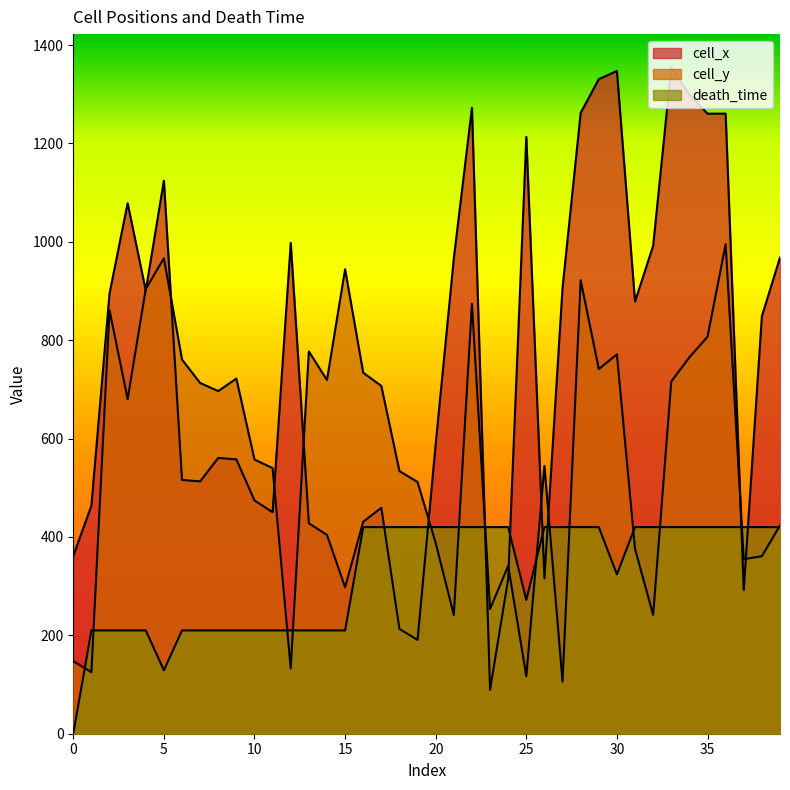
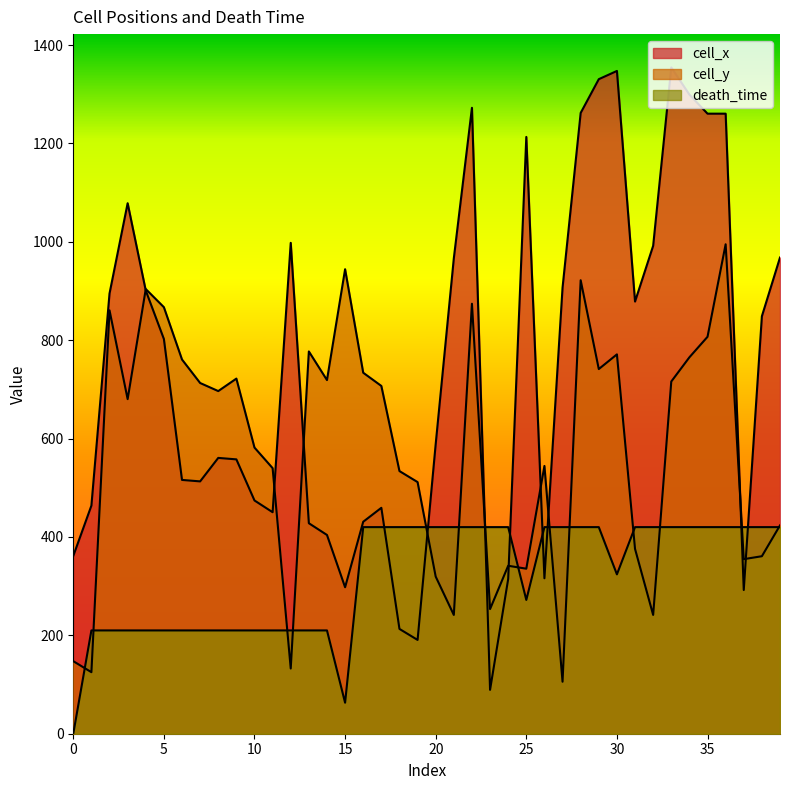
  {
    "cell_x": {
      "0": 360,
-     "5": 1120,
+     "5": 800,
      "10": 470,
      "15": 300,
      "20": 590,
      "25": 1210,
      "30": 1350,
      "35": 1260
    },
    "cell_y": {
      "0": 150,
-     "5": 970,
-     "10": 560,
+     "5": 870,
+     "10": 580,
      "15": 940,
-     "20": 390,
-     "25": 120,
+     "20": 320,
+     "25": 340,
      "30": 770,
      "35": 810
    },
    "death_time": {
      "0": 0,
-     "5": 130,
+     "5": 210,
      "10": 210,
-     "15": 210,
+     "15": 60,
      "20": 420,
      "25": 270,
      "30": 320,
      "35": 420
    }
  }
